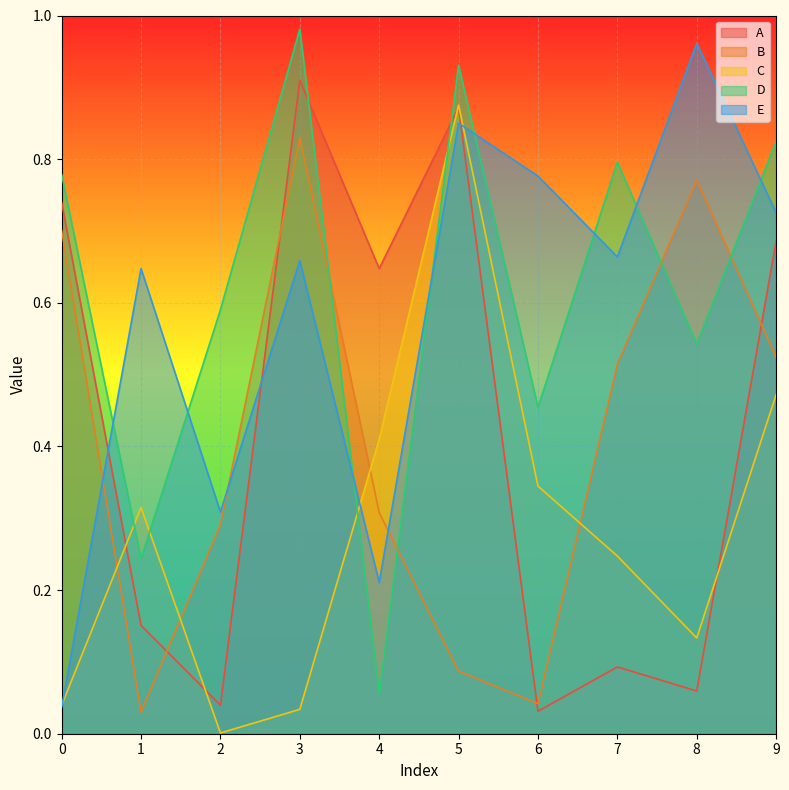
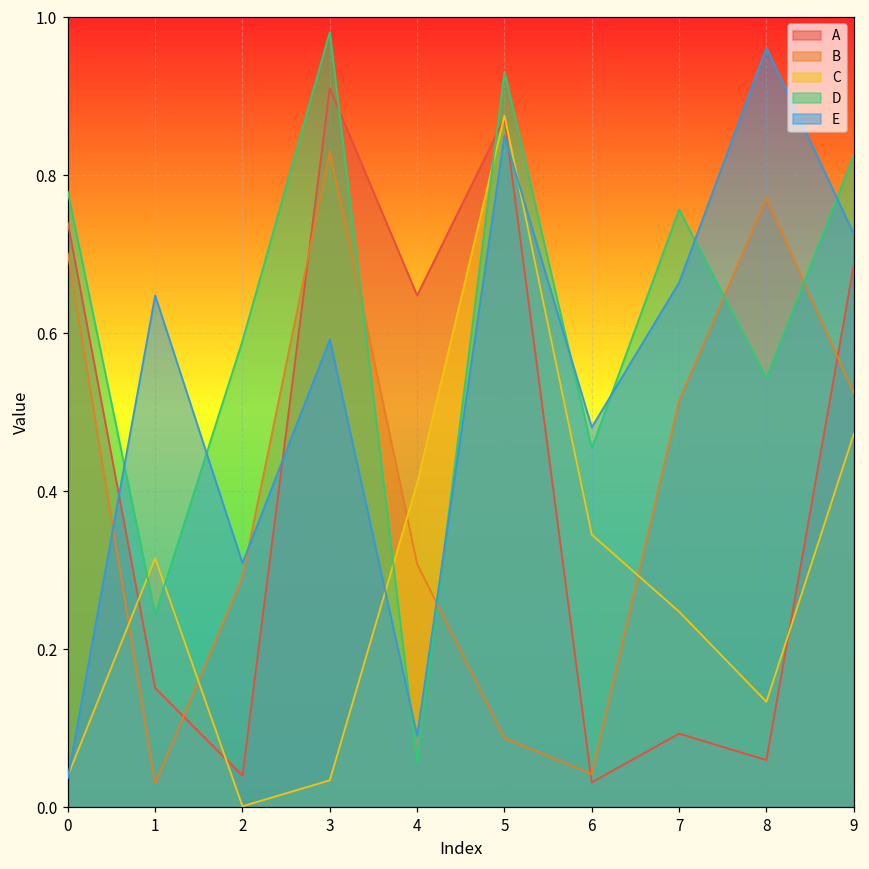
  {
    "D": {
      "0": 0.78,
      "1": 0.24,
      "2": 0.59,
      "3": 0.98,
      "4": 0.06,
      "5": 0.93,
      "6": 0.45,
-     "7": 0.80,
+     "7": 0.76,
      "8": 0.54,
      "9": 0.82
    },
    "E": {
      "1": 0.65,
      "2": 0.31,
-     "3": 0.66,
-     "4": 0.21,
+     "3": 0.59,
+     "4": 0.09,
      "5": 0.85,
-     "6": 0.78,
+     "6": 0.48,
      "7": 0.66,
      "8": 0.96,
      "9": 0.73
    }
  }
